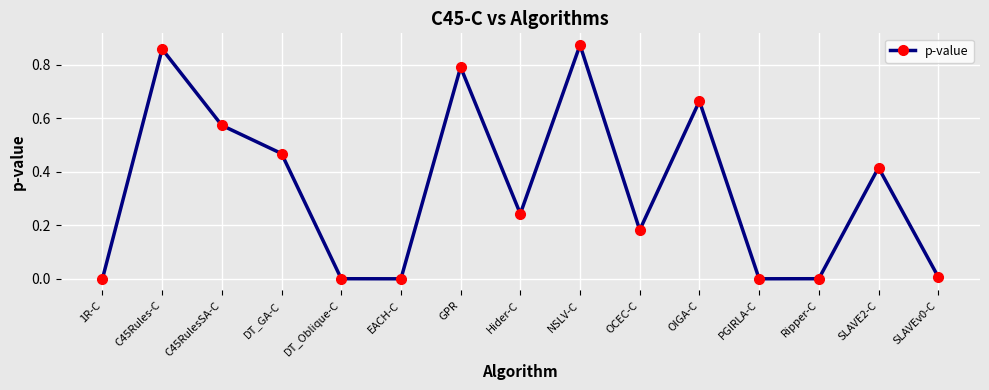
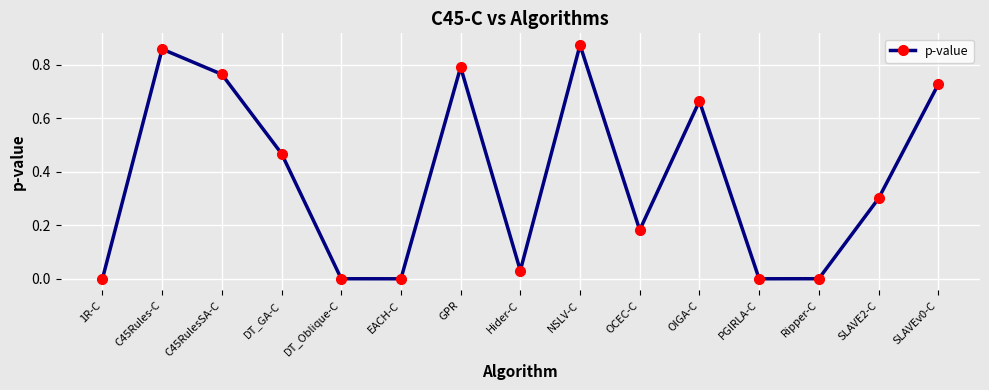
  {
    "1R-C": 0.00,
    "C45Rules-C": 0.86,
-   "C45RulesSA-C": 0.57,
+   "C45RulesSA-C": 0.76,
    "DT_GA-C": 0.47,
    "DT_Oblique-C": 0.00,
    "EACH-C": 0.00,
    "GPR": 0.79,
-   "Hider-C": 0.24,
+   "Hider-C": 0.03,
    "NSLV-C": 0.87,
    "OCEC-C": 0.18,
    "OIGA-C": 0.66,
    "PGIRLA-C": 0.00,
    "Ripper-C": 0.00,
-   "SLAVE2-C": 0.42,
-   "SLAVEv0-C": 0.01
+   "SLAVE2-C": 0.30,
+   "SLAVEv0-C": 0.73
  }
